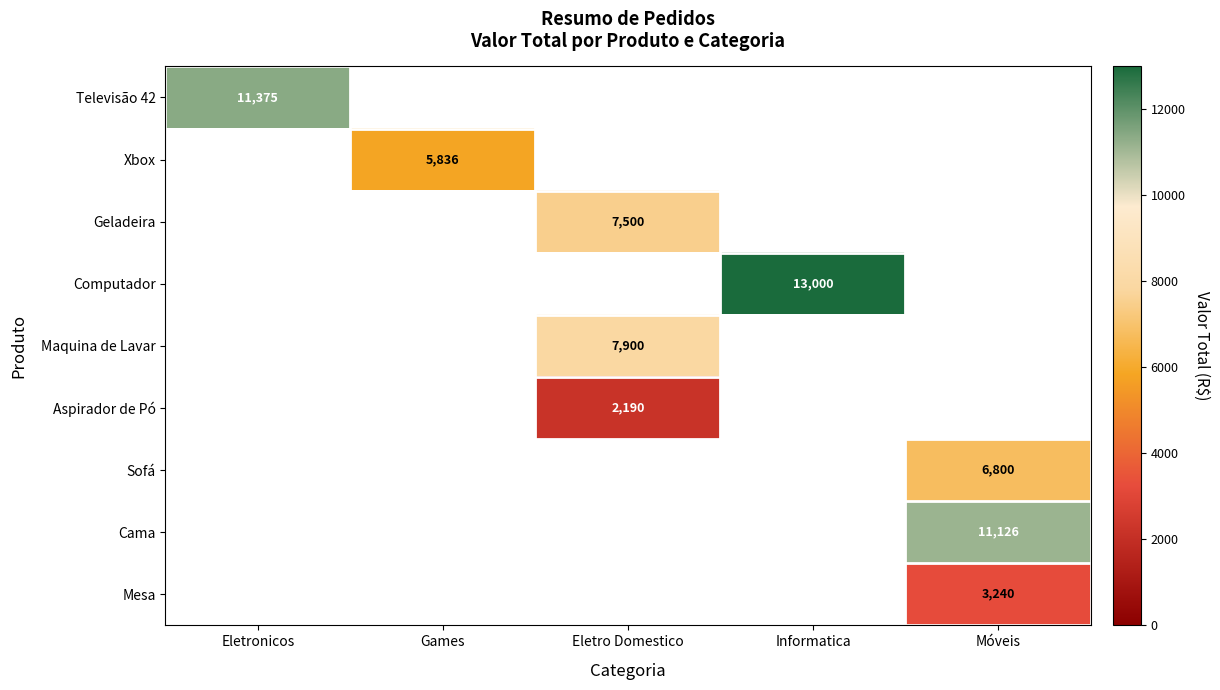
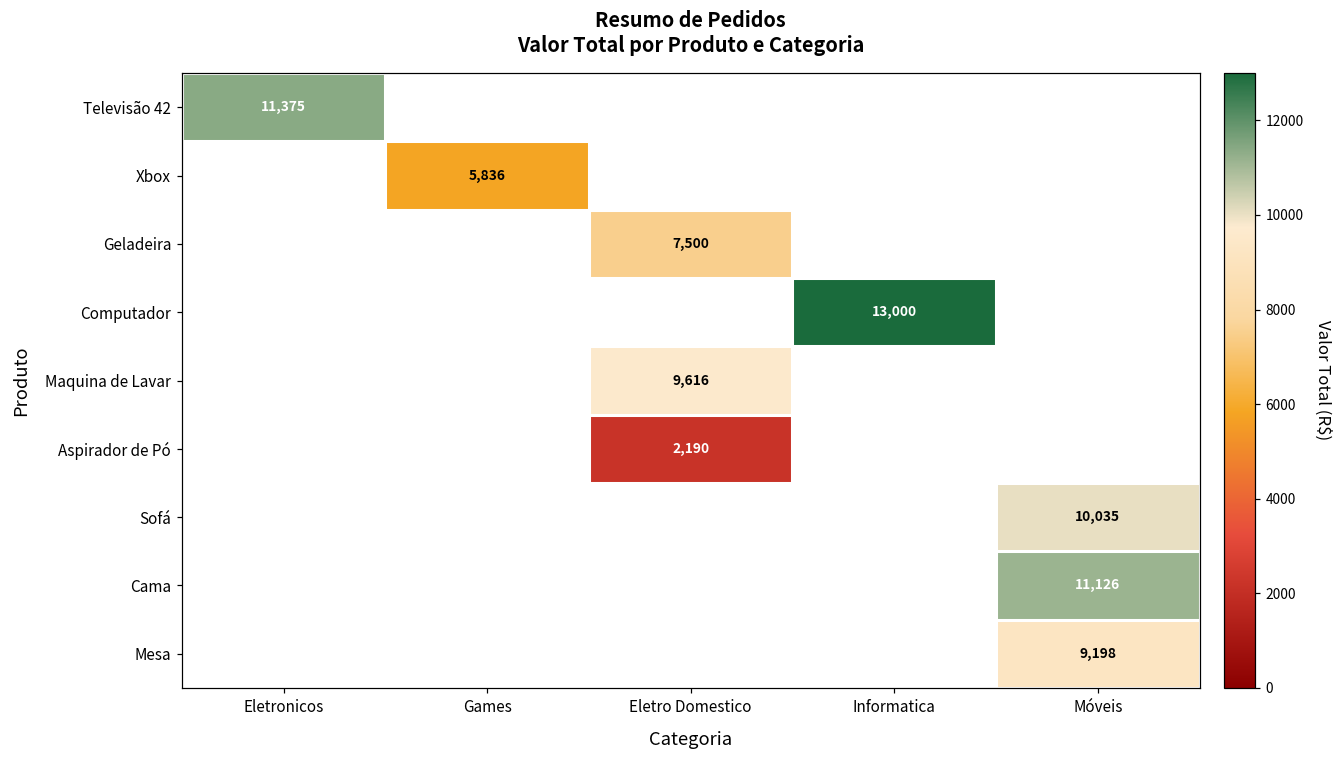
  {
    "Televisão 42": {
      "Eletronicos": "11,375"
    },
    "Xbox": {
      "Games": "5,836"
    },
    "Geladeira": {
      "Eletro Domestico": "7,500"
    },
    "Computador": {
      "Informatica": "13,000"
    },
    "Maquina de Lavar": {
-     "Eletro Domestico": "7,900"
+     "Eletro Domestico": "9,616"
    },
    "Aspirador de Pó": {
      "Eletro Domestico": "2,190"
    },
    "Sofá": {
-     "Móveis": "6,800"
+     "Móveis": "10,035"
    },
    "Cama": {
      "Móveis": "11,126"
    },
    "Mesa": {
-     "Móveis": "3,240"
+     "Móveis": "9,198"
    }
  }
